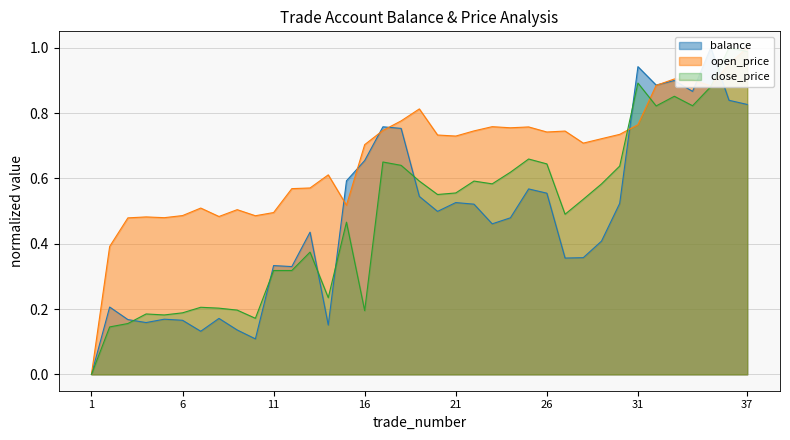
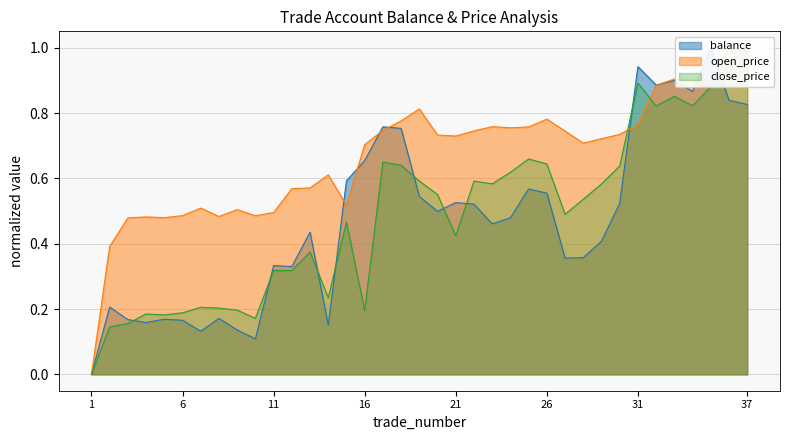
  {
    "balance": {
      "6": 0.17,
      "11": 0.33,
      "16": 0.65,
      "21": 0.53,
      "26": 0.55,
      "31": 0.94,
      "37": 0.83
    },
    "open_price": {
      "6": 0.49,
      "11": 0.50,
      "16": 0.70,
      "21": 0.73,
-     "26": 0.74,
+     "26": 0.78,
      "31": 0.76
    },
    "close_price": {
      "6": 0.19,
      "11": 0.32,
      "16": 0.20,
-     "21": 0.56,
+     "21": 0.42,
      "26": 0.64,
      "31": 0.89
    }
  }
